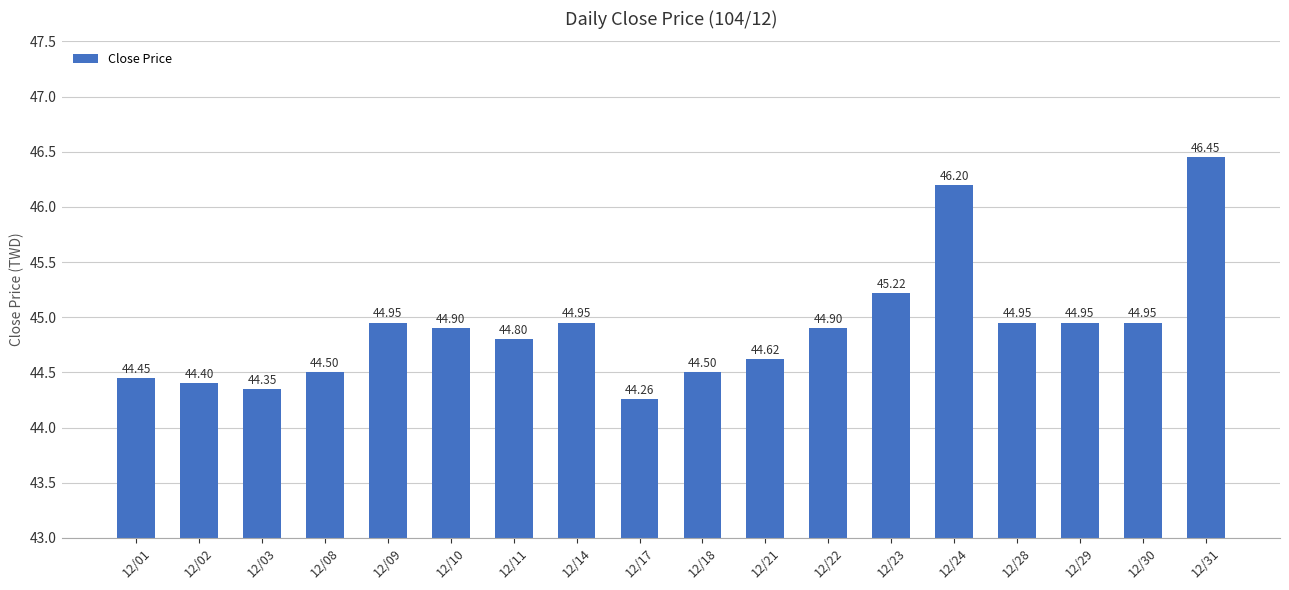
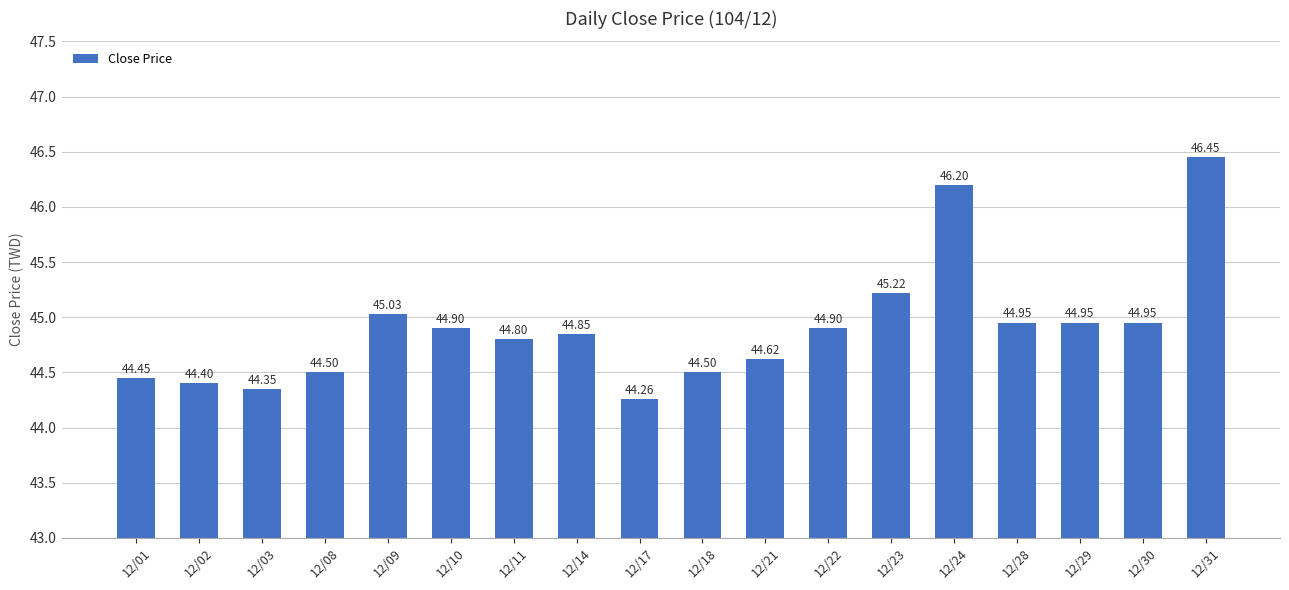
  {
    "12/01": 44.45,
    "12/02": 44.40,
    "12/03": 44.35,
    "12/08": 44.50,
-   "12/09": 44.95,
+   "12/09": 45.03,
    "12/10": 44.90,
    "12/11": 44.80,
-   "12/14": 44.95,
+   "12/14": 44.85,
    "12/17": 44.26,
    "12/18": 44.50,
    "12/21": 44.62,
    "12/22": 44.90,
    "12/23": 45.22,
    "12/24": 46.20,
    "12/28": 44.95,
    "12/29": 44.95,
    "12/30": 44.95,
    "12/31": 46.45
  }
